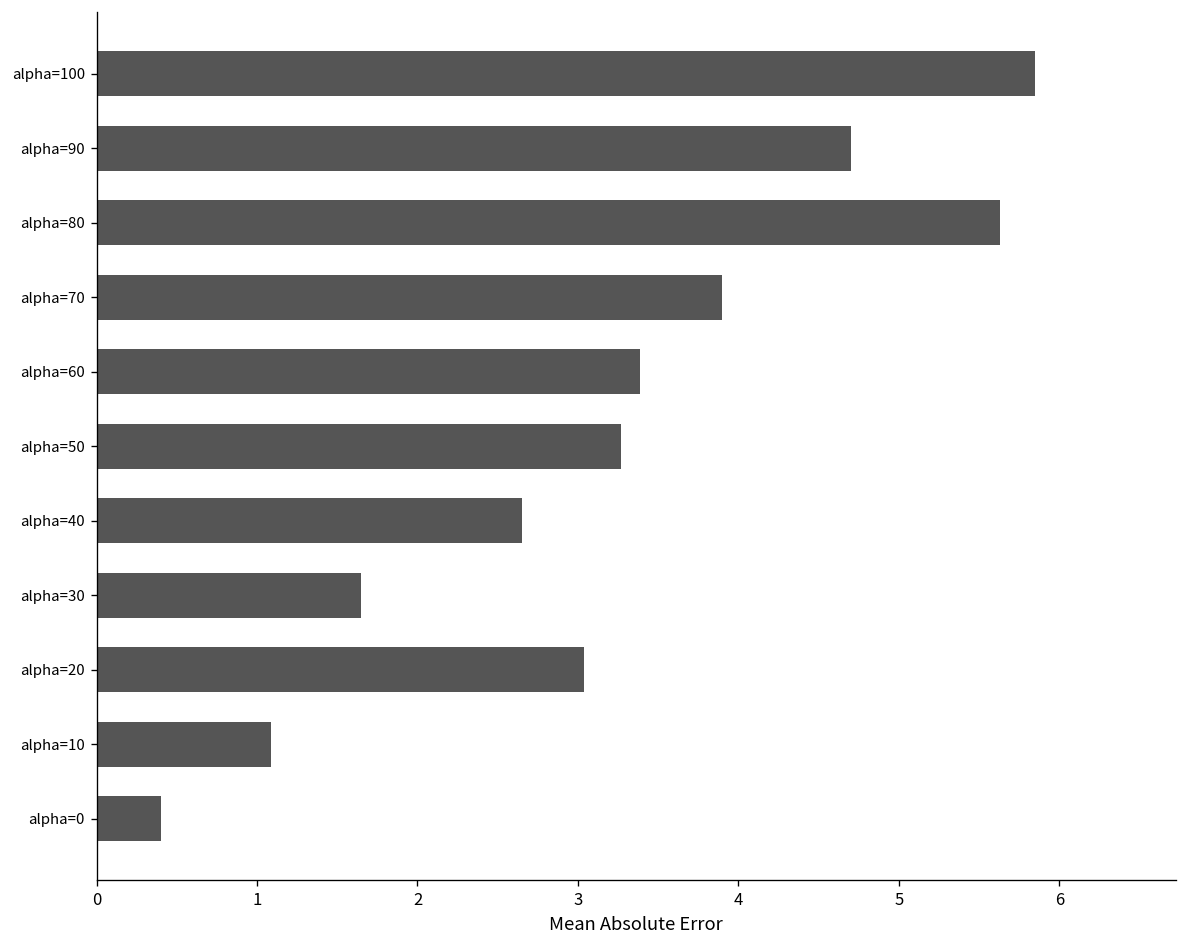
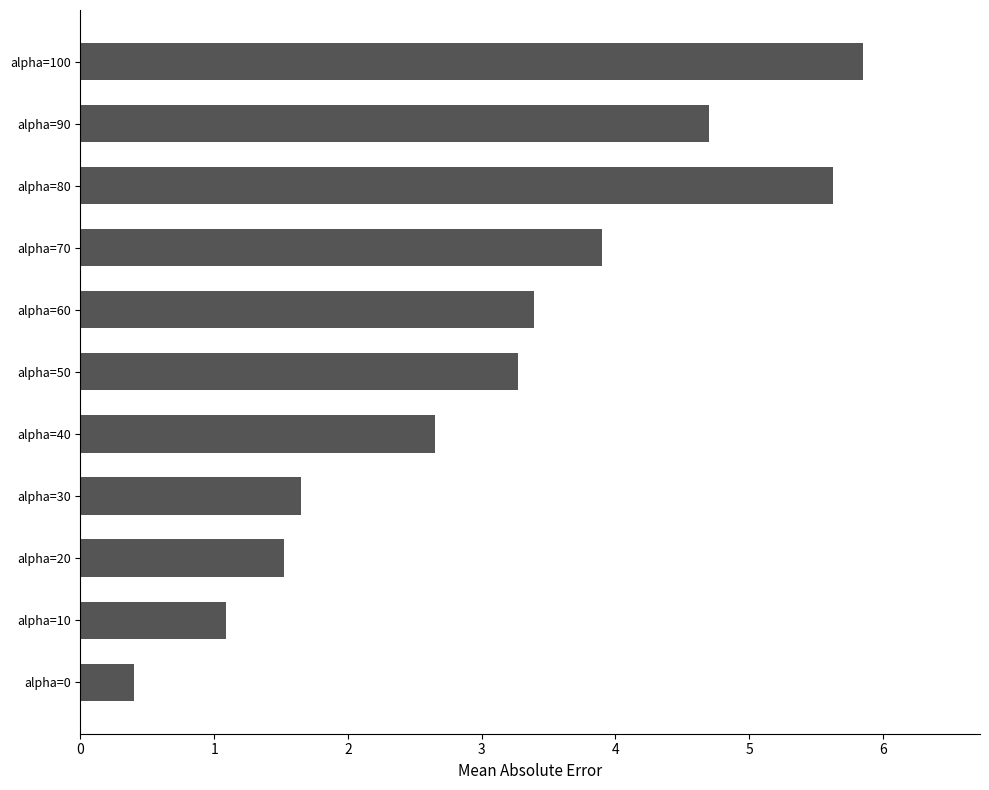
  {
    "alpha=100": 5.85,
    "alpha=90": 4.70,
    "alpha=80": 5.63,
    "alpha=70": 3.90,
    "alpha=60": 3.39,
    "alpha=50": 3.27,
    "alpha=40": 2.65,
    "alpha=30": 1.65,
-   "alpha=20": 3.04,
+   "alpha=20": 1.52,
    "alpha=10": 1.09,
    "alpha=0": 0.40
  }
